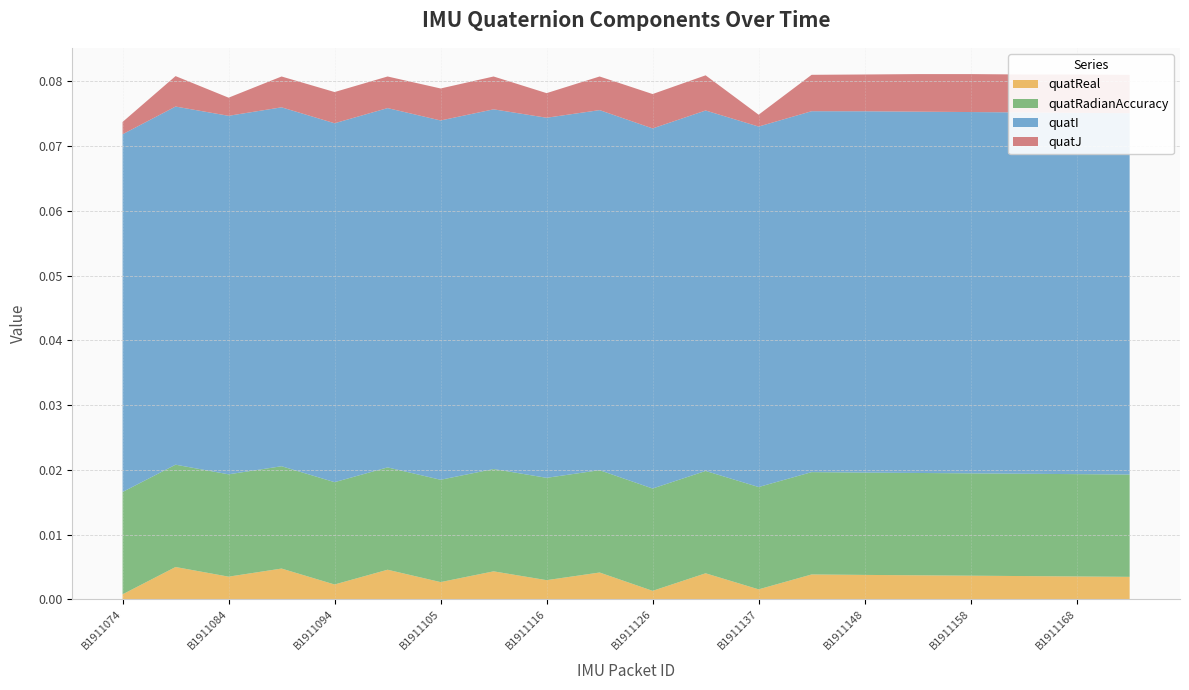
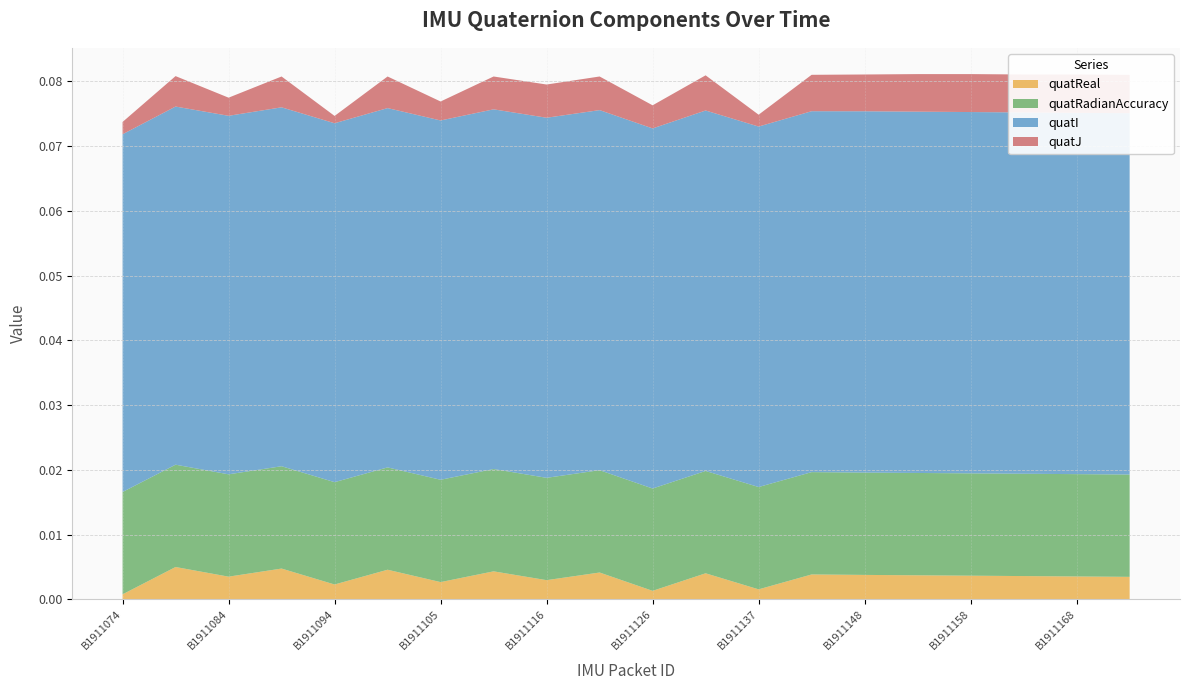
  {
    "quatReal": {
      "B1911074": 0.001,
      "B1911084": 0.004,
      "B1911094": 0.002,
      "B1911105": 0.003,
      "B1911116": 0.003,
      "B1911126": 0.001,
      "B1911137": 0.002,
      "B1911148": 0.004,
      "B1911158": 0.004,
      "B1911168": 0.004
    },
    "quatRadianAccuracy": {
      "B1911074": 0.016,
      "B1911084": 0.016,
      "B1911094": 0.016,
      "B1911105": 0.016,
      "B1911116": 0.016,
      "B1911126": 0.016,
      "B1911137": 0.016,
      "B1911148": 0.016,
      "B1911158": 0.016,
      "B1911168": 0.016
    },
    "quatI": {
      "B1911074": 0.055,
      "B1911084": 0.055,
      "B1911094": 0.055,
      "B1911105": 0.055,
      "B1911116": 0.056,
      "B1911126": 0.056,
      "B1911137": 0.056,
      "B1911148": 0.056,
      "B1911158": 0.056
    },
    "quatJ": {
      "B1911074": 0.002,
      "B1911084": 0.003,
-     "B1911094": 0.005,
-     "B1911105": 0.005,
-     "B1911116": 0.004,
-     "B1911126": 0.005,
+     "B1911094": 0.001,
+     "B1911105": 0.003,
+     "B1911116": 0.005,
+     "B1911126": 0.004,
      "B1911137": 0.002,
      "B1911148": 0.006,
      "B1911158": 0.006
    }
  }
